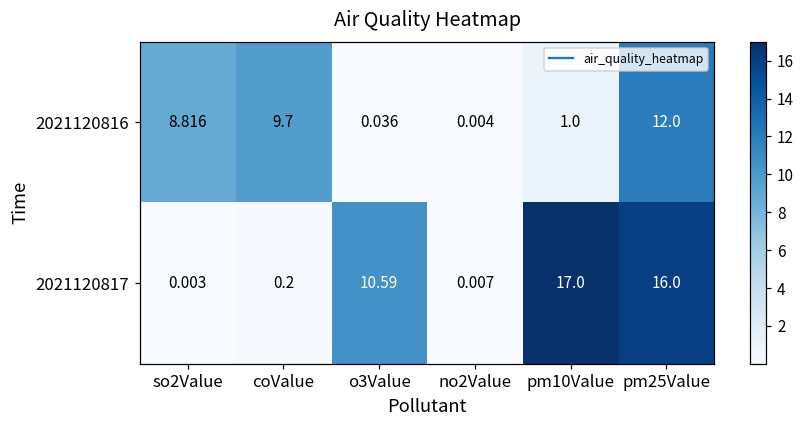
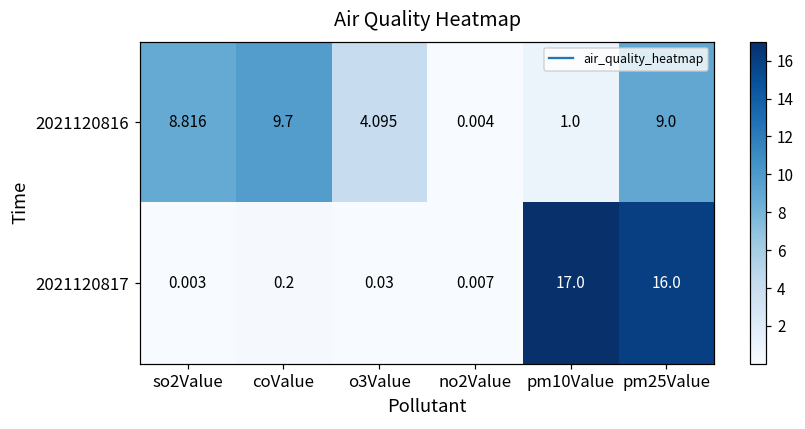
  {
    "2021120816": {
      "so2Value": 8.816,
      "coValue": 9.7,
-     "o3Value": 0.036,
+     "o3Value": 4.095,
      "no2Value": 0.004,
      "pm10Value": 1.0,
-     "pm25Value": 12.0
+     "pm25Value": 9.0
    },
    "2021120817": {
      "so2Value": 0.003,
      "coValue": 0.2,
-     "o3Value": 10.59,
+     "o3Value": 0.03,
      "no2Value": 0.007,
      "pm10Value": 17.0,
      "pm25Value": 16.0
    }
  }
